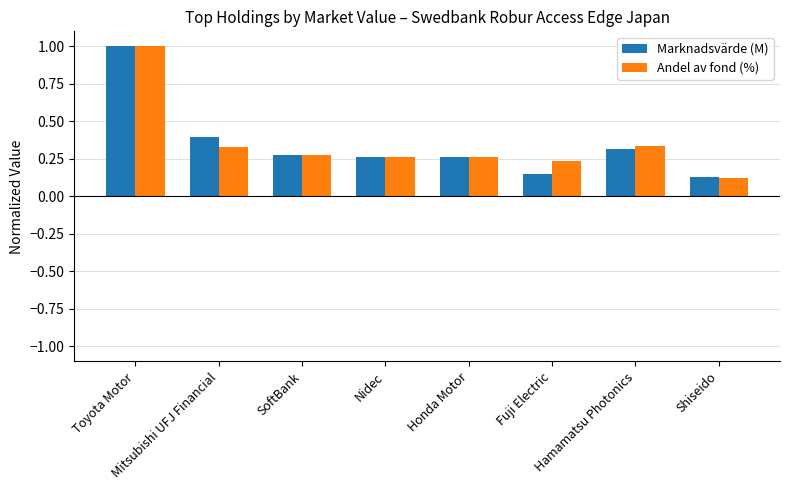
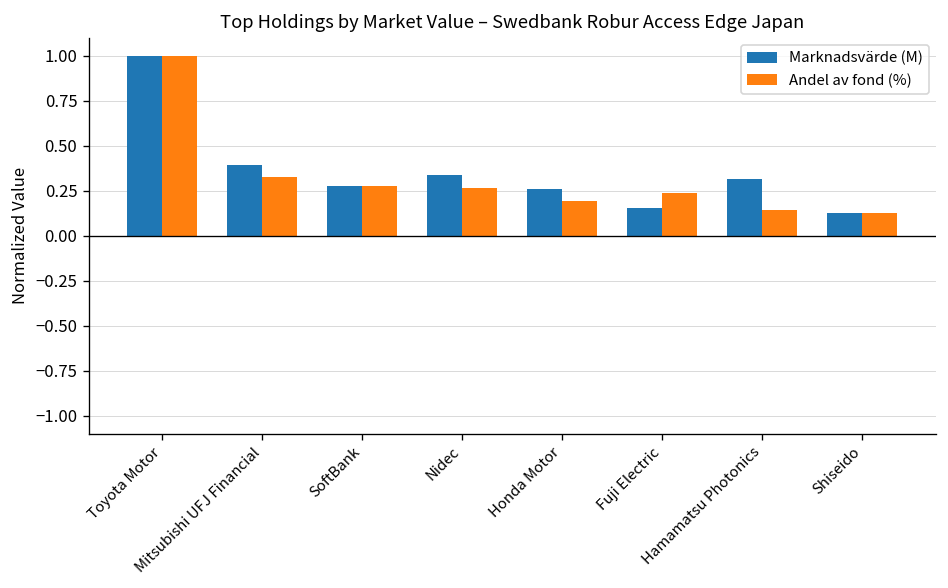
  {
    "Marknadsvärde (M)": {
      "Toyota Motor": 1.00,
      "Mitsubishi UFJ Financial": 0.39,
      "SoftBank": 0.28,
-     "Nidec": 0.27,
+     "Nidec": 0.34,
      "Honda Motor": 0.26,
      "Fuji Electric": 0.15,
      "Hamamatsu Photonics": 0.32,
      "Shiseido": 0.13
    },
    "Andel av fond (%)": {
      "Toyota Motor": 1.00,
      "Mitsubishi UFJ Financial": 0.33,
      "SoftBank": 0.28,
      "Nidec": 0.26,
-     "Honda Motor": 0.26,
+     "Honda Motor": 0.19,
      "Fuji Electric": 0.24,
-     "Hamamatsu Photonics": 0.33,
+     "Hamamatsu Photonics": 0.14,
      "Shiseido": 0.13
    }
  }
